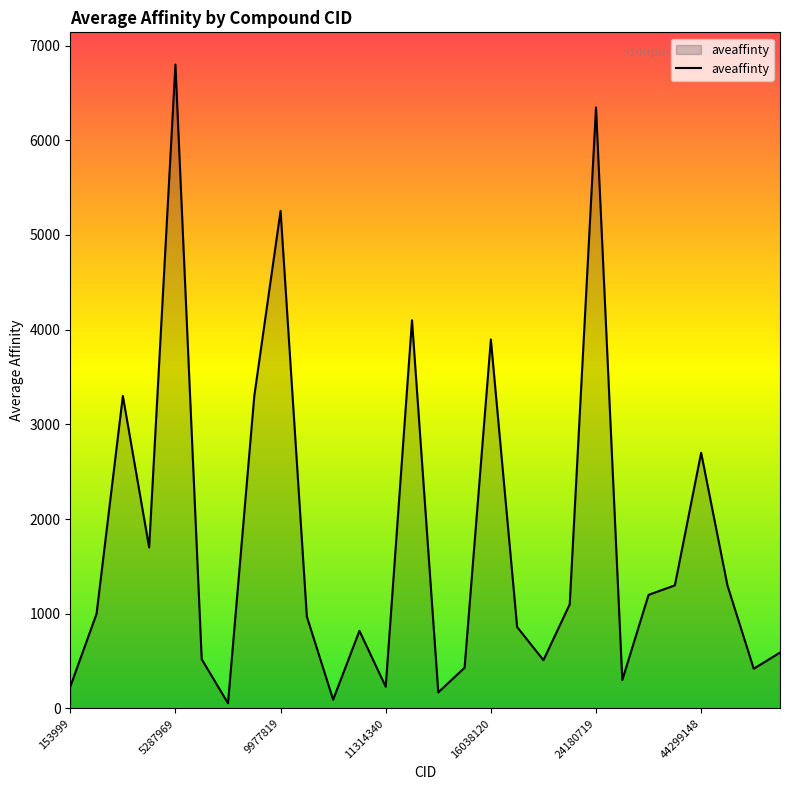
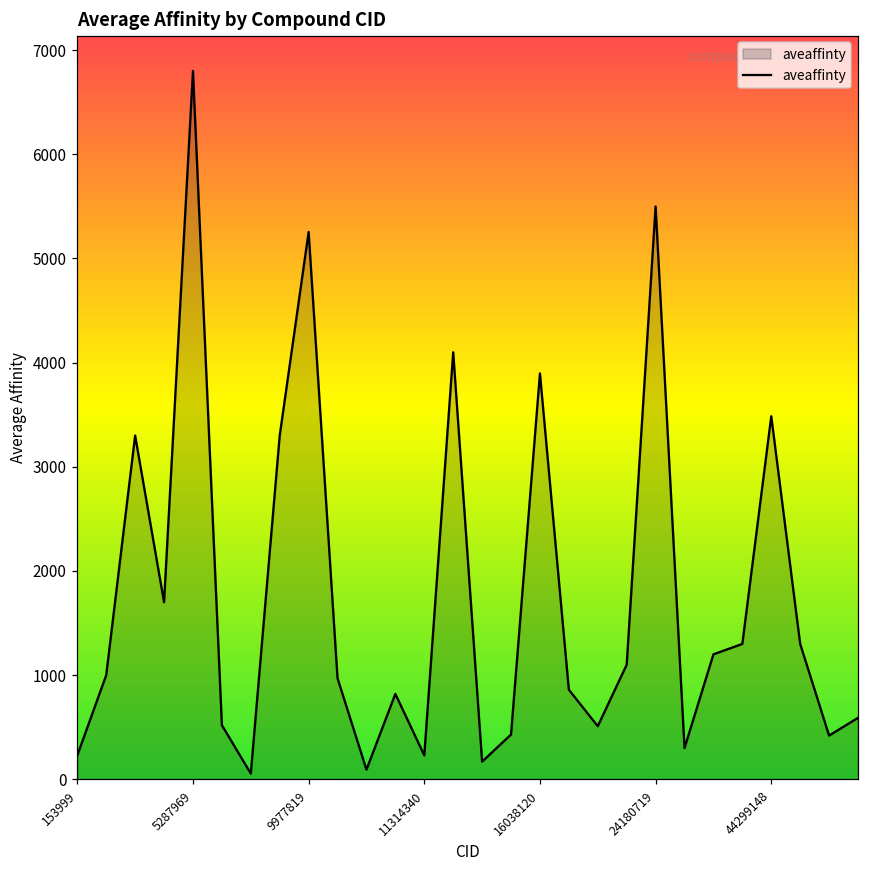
  {
    "153999": 200,
    "5287969": 6800,
    "9977819": 5300,
    "11314340": 200,
    "16038120": 3900,
-   "24180719": 6300,
-   "44299148": 2700
+   "24180719": 5500,
+   "44299148": 3500
  }
